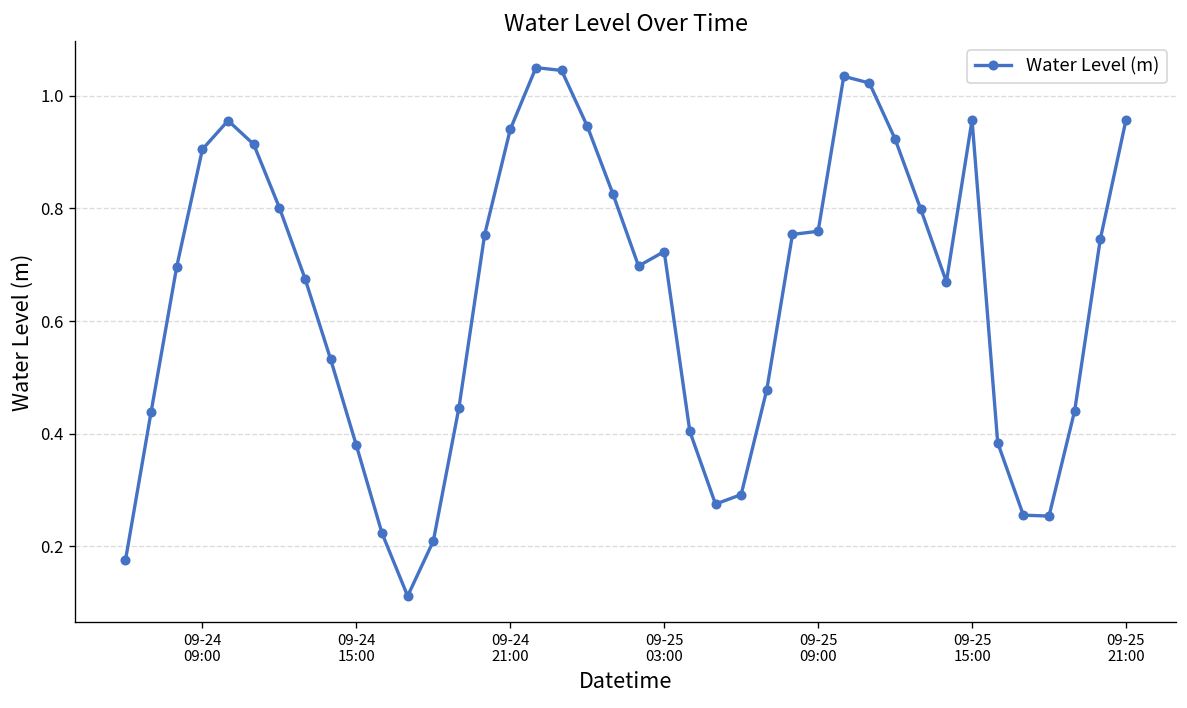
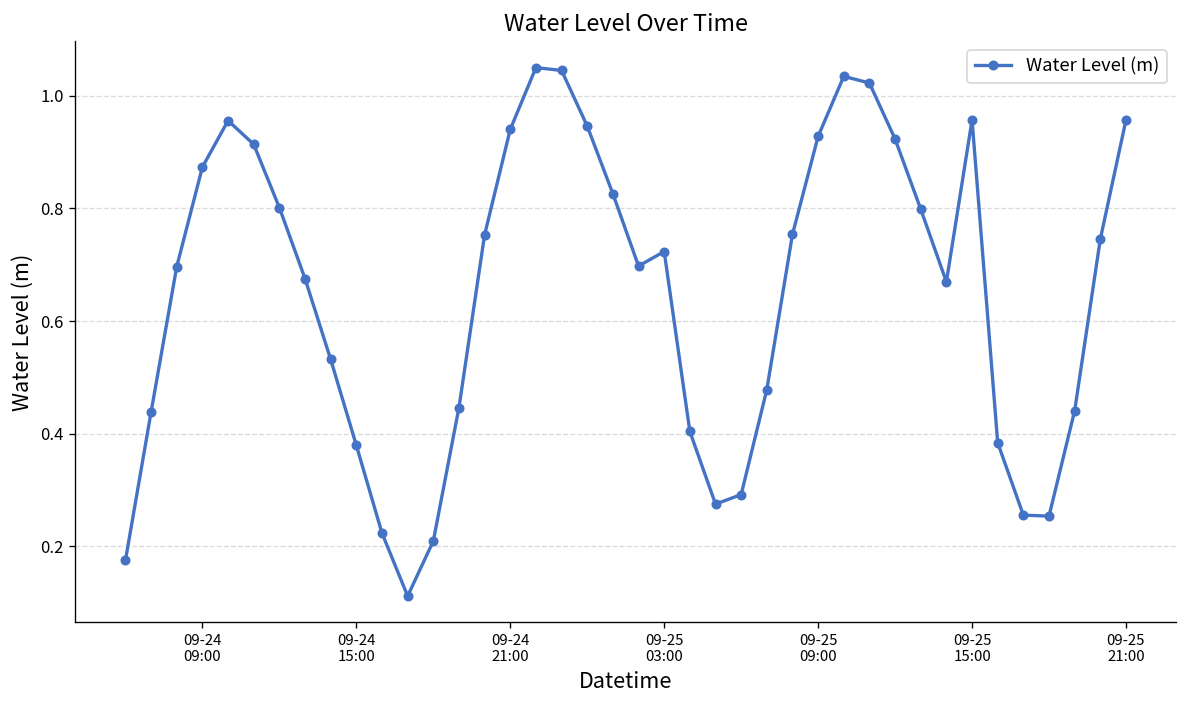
  {
-   "09-24 09:00": 0.91,
+   "09-24 09:00": 0.87,
    "09-24 15:00": 0.38,
    "09-24 21:00": 0.94,
    "09-25 03:00": 0.72,
-   "09-25 09:00": 0.76,
+   "09-25 09:00": 0.93,
    "09-25 15:00": 0.96,
    "09-25 21:00": 0.96
  }
